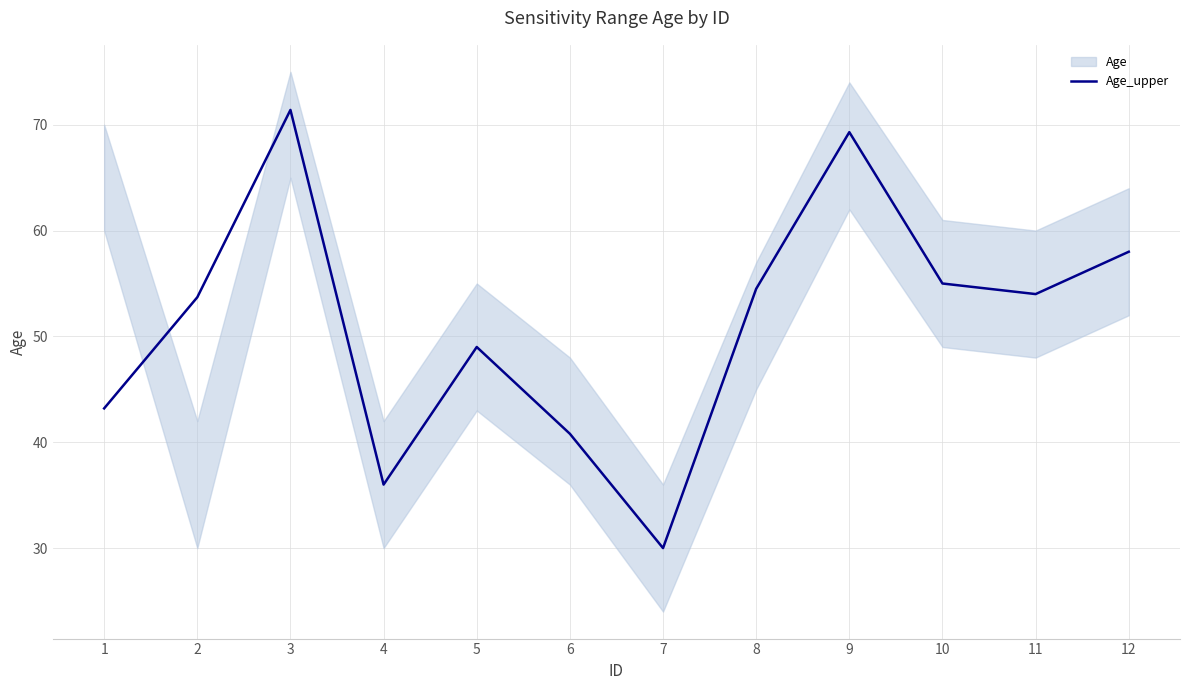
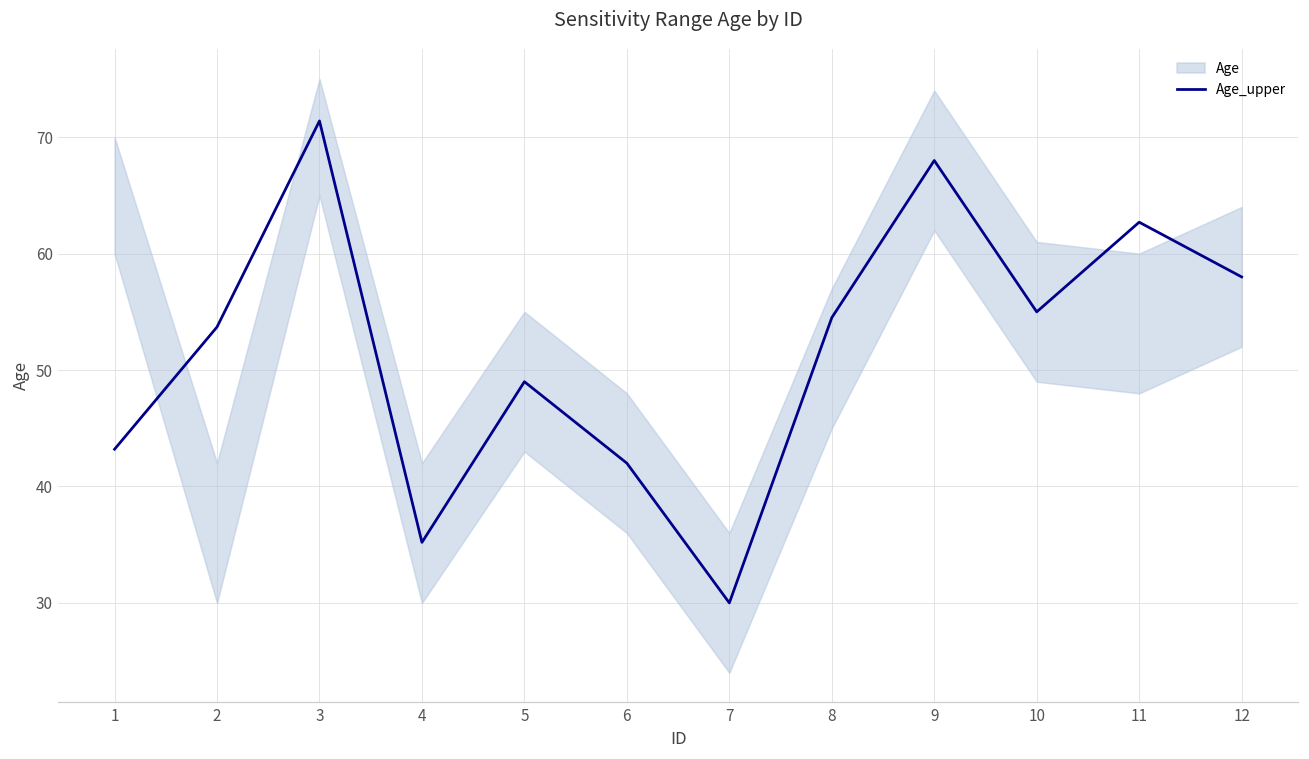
  {
    "Age_upper": {
      "1": 43.2,
      "2": 53.7,
      "3": 71.4,
-     "4": 36.0,
+     "4": 35.2,
      "5": 49.0,
-     "6": 40.8,
+     "6": 42.0,
      "7": 30.0,
      "8": 54.5,
-     "9": 69.3,
+     "9": 68.0,
      "10": 55.0,
-     "11": 54.0,
+     "11": 62.7,
      "12": 58.0
    }
  }
